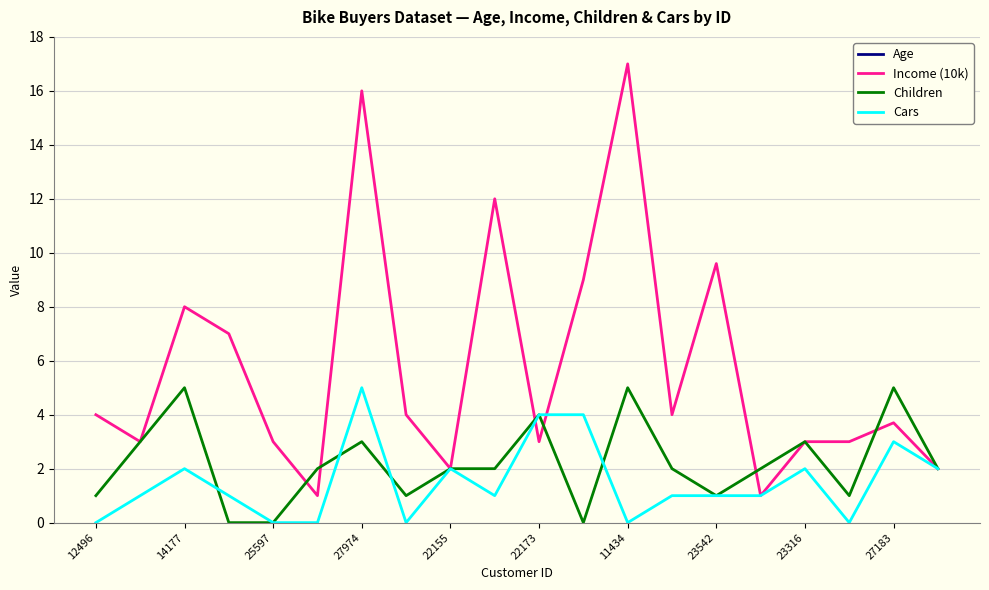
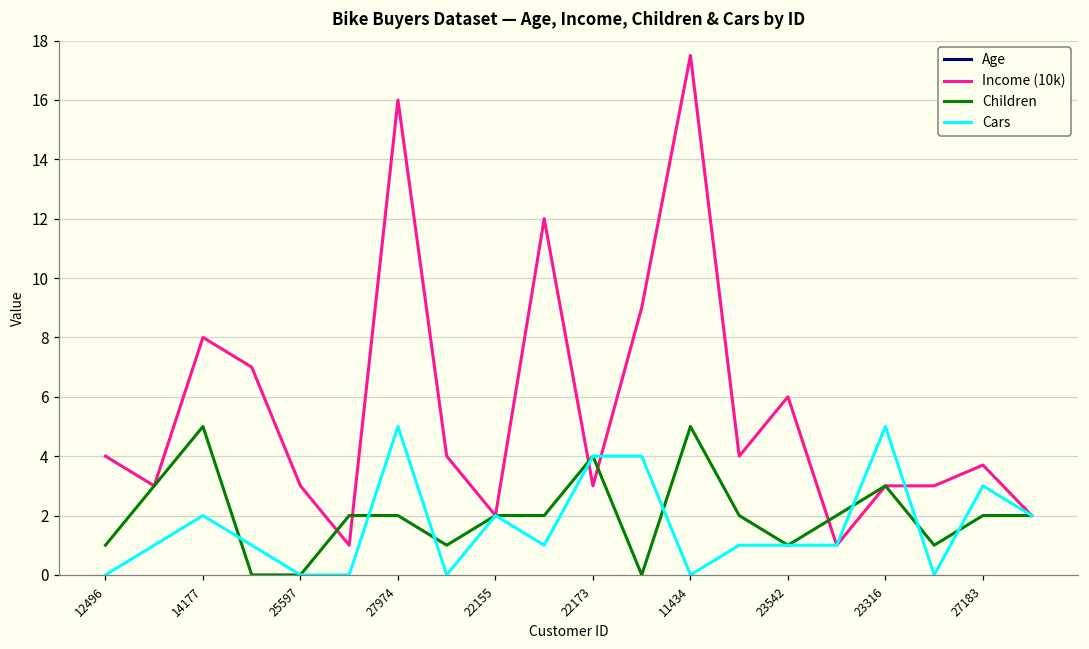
  {
    "Income (10k)": {
      "12496": 4.0,
      "14177": 8.0,
      "25597": 3.0,
      "27974": 16.0,
      "22173": 3.0,
-     "11434": 17.0,
-     "23542": 9.6,
+     "11434": 17.5,
+     "23542": 6.0,
      "27183": 3.7
    },
    "Children": {
      "12496": 1,
      "14177": 5,
-     "27974": 3,
+     "27974": 2,
      "11434": 5,
-     "27183": 5
+     "27183": 2
    },
    "Cars": {
      "12496": 0,
      "14177": 2,
      "27974": 5,
      "11434": 0,
-     "23316": 2,
+     "23316": 5,
      "27183": 3
    }
  }
